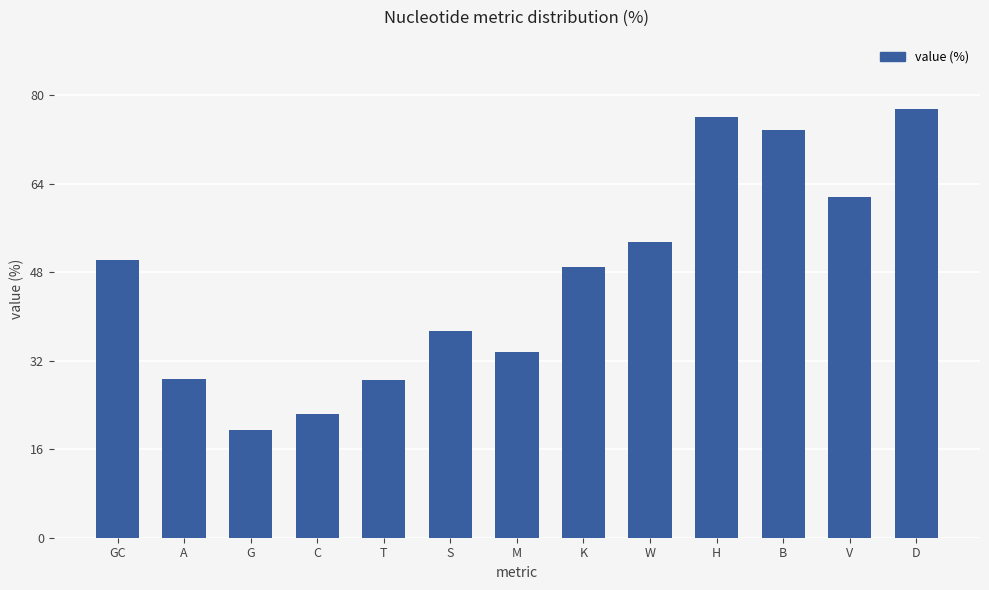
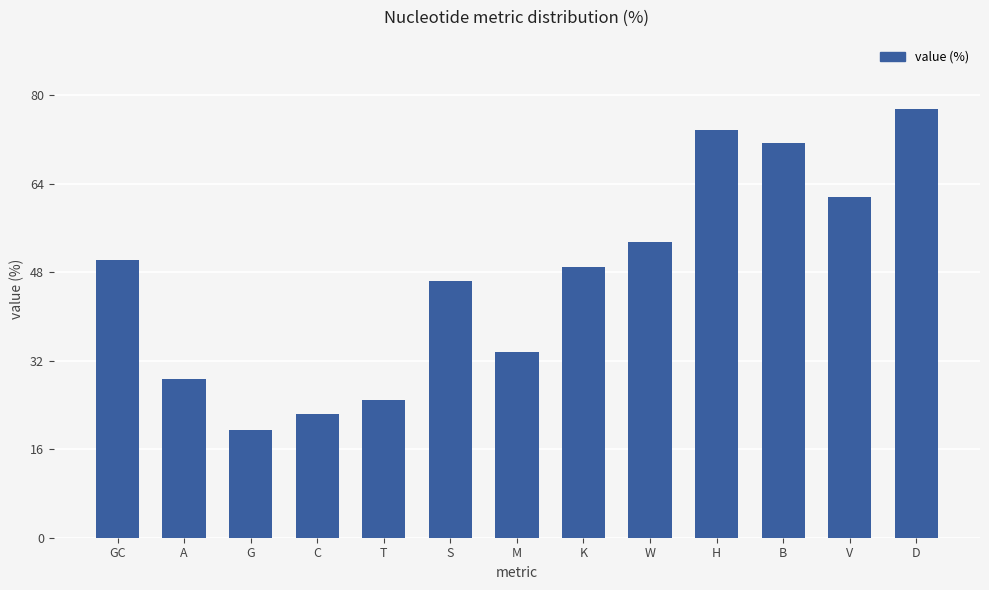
  {
    "GC": 50,
    "A": 29,
    "G": 20,
    "C": 22,
-   "T": 29,
-   "S": 37,
+   "T": 25,
+   "S": 46,
    "M": 34,
    "K": 49,
    "W": 54,
-   "H": 76,
-   "B": 74,
+   "H": 74,
+   "B": 71,
    "V": 62,
    "D": 78
  }
